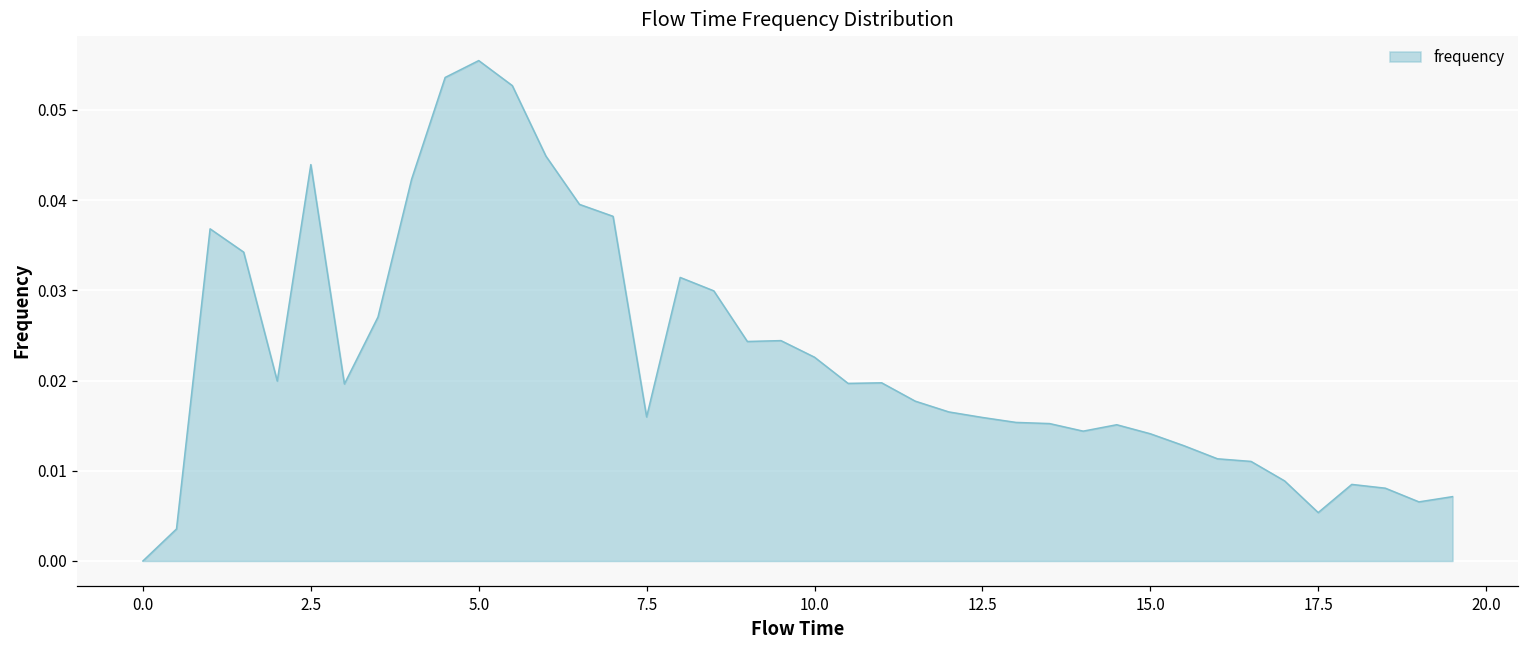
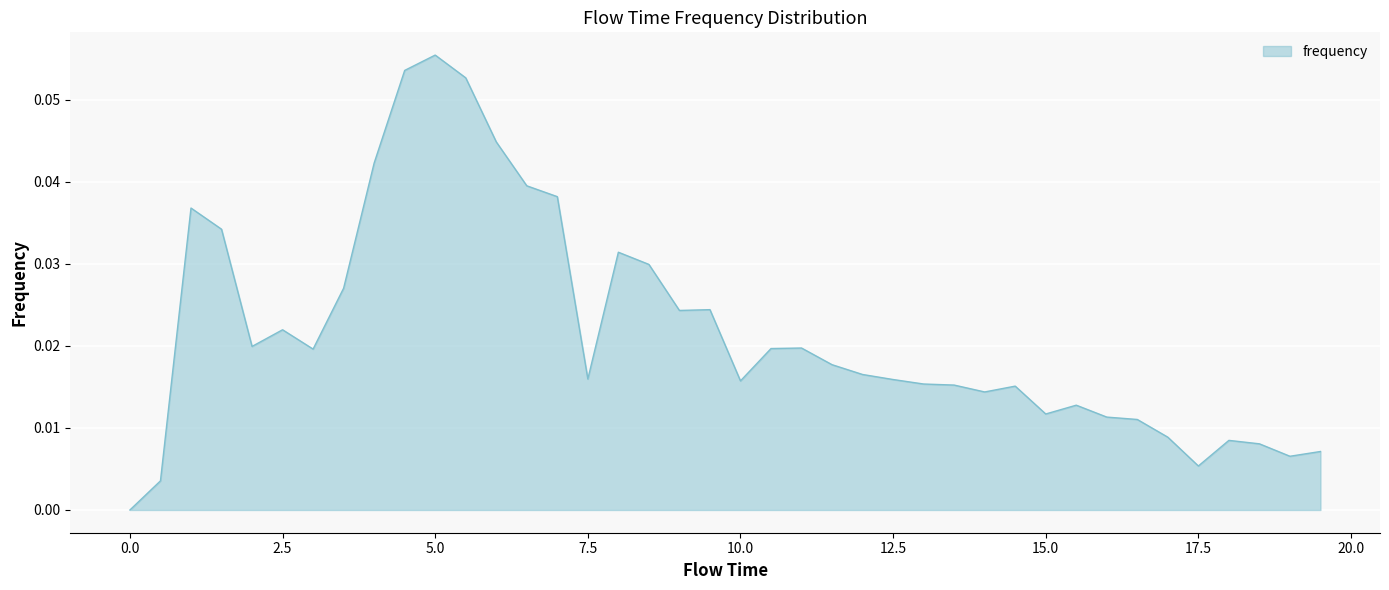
  {
    "0.0": 0.000,
-   "2.5": 0.044,
+   "2.5": 0.022,
    "5.0": 0.055,
    "7.5": 0.016,
-   "10.0": 0.023,
+   "10.0": 0.016,
    "12.5": 0.016,
-   "15.0": 0.014,
+   "15.0": 0.012,
    "17.5": 0.005
  }
